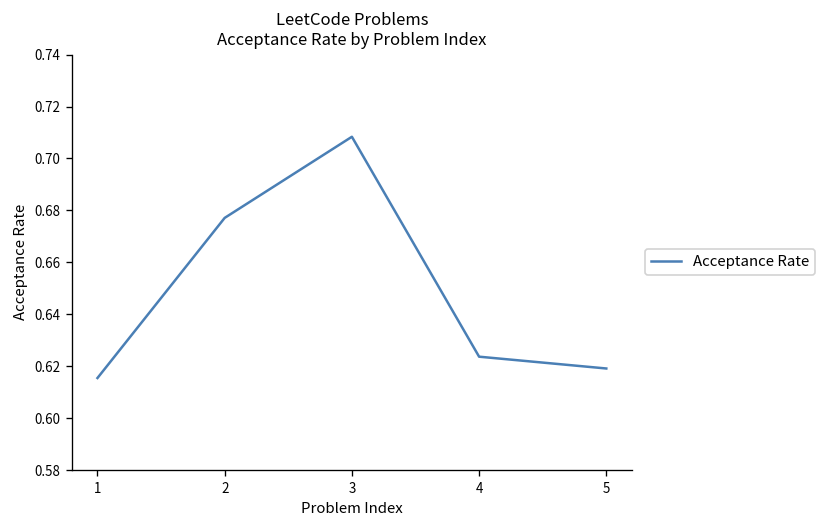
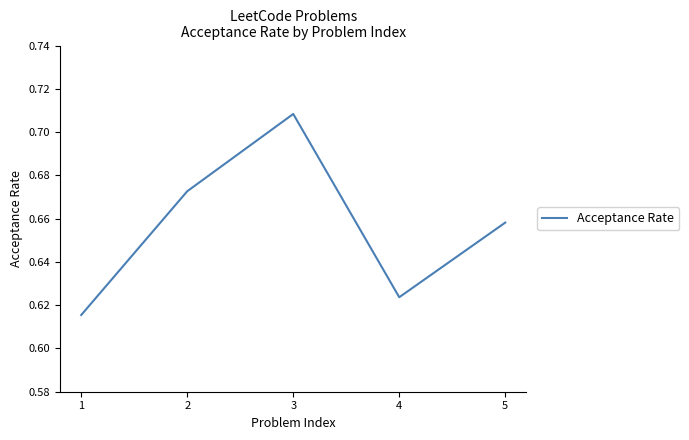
  {
    "1": 0.615,
-   "2": 0.677,
+   "2": 0.673,
    "3": 0.708,
    "4": 0.624,
-   "5": 0.619
+   "5": 0.658
  }
